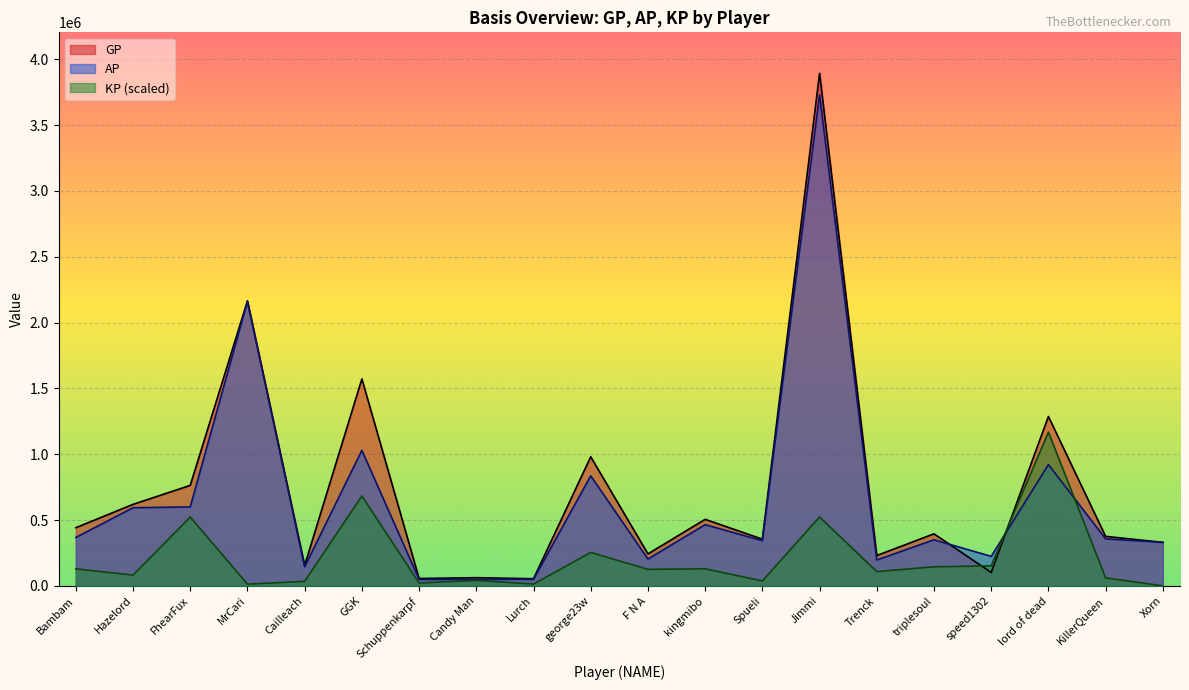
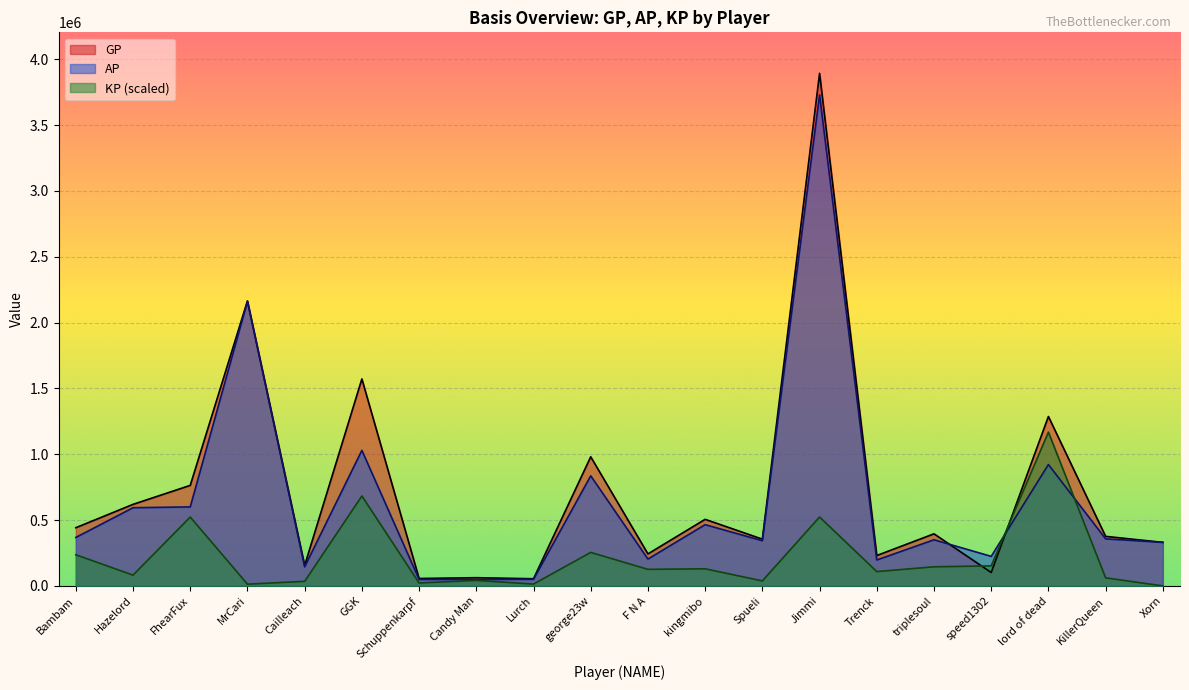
  {
    "GP": {
      "Bambam": 440000,
      "Hazelord": 620000,
      "FhearFux": 760000,
      "GGK": 1570000,
      "george23w": 980000,
      "F N A": 240000,
      "kingmibo": 510000,
      "Jimmi": 3890000,
      "Trenck": 230000,
      "triplesoul": 400000,
      "speed1302": 100000,
      "lord of dead": 1290000
    },
    "AP": {
      "Bambam": 370000,
      "Hazelord": 590000,
      "FhearFux": 600000,
      "GGK": 1030000,
      "george23w": 840000,
      "F N A": 200000,
      "kingmibo": 460000,
      "Jimmi": 3730000,
      "Trenck": 200000,
      "triplesoul": 350000,
      "speed1302": 220000,
      "lord of dead": 920000
    },
    "KP (scaled)": {
-     "Bambam": 130000,
+     "Bambam": 240000,
      "Hazelord": 80000,
      "FhearFux": 520000,
      "MrCari": 10000,
      "Cailleach": 30000,
      "GGK": 680000,
      "Schuppenkarpf": 20000,
      "Lurch": 10000,
      "george23w": 250000,
      "F N A": 130000,
      "kingmibo": 130000,
      "Spueli": 40000,
      "Jimmi": 520000,
      "Trenck": 110000,
      "triplesoul": 140000,
      "speed1302": 150000,
      "lord of dead": 1170000,
      "KillerQueen": 60000,
      "Xorn": 0
    }
  }
